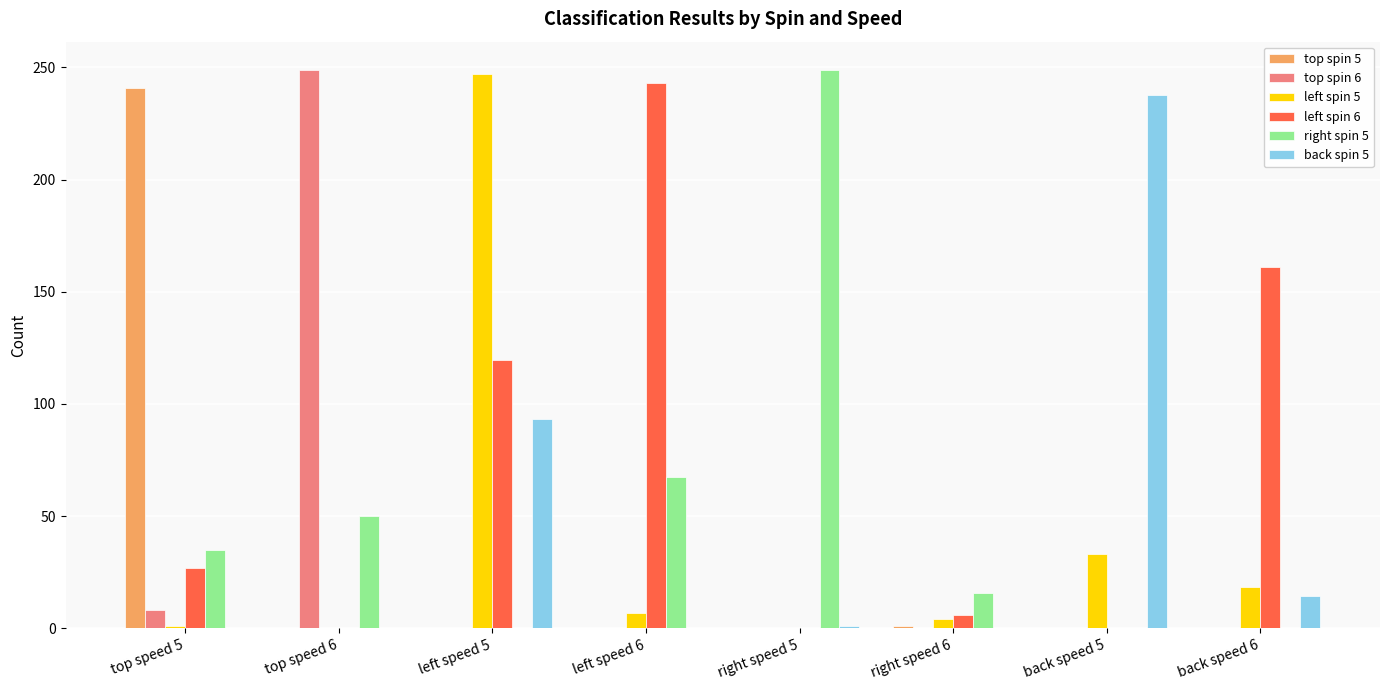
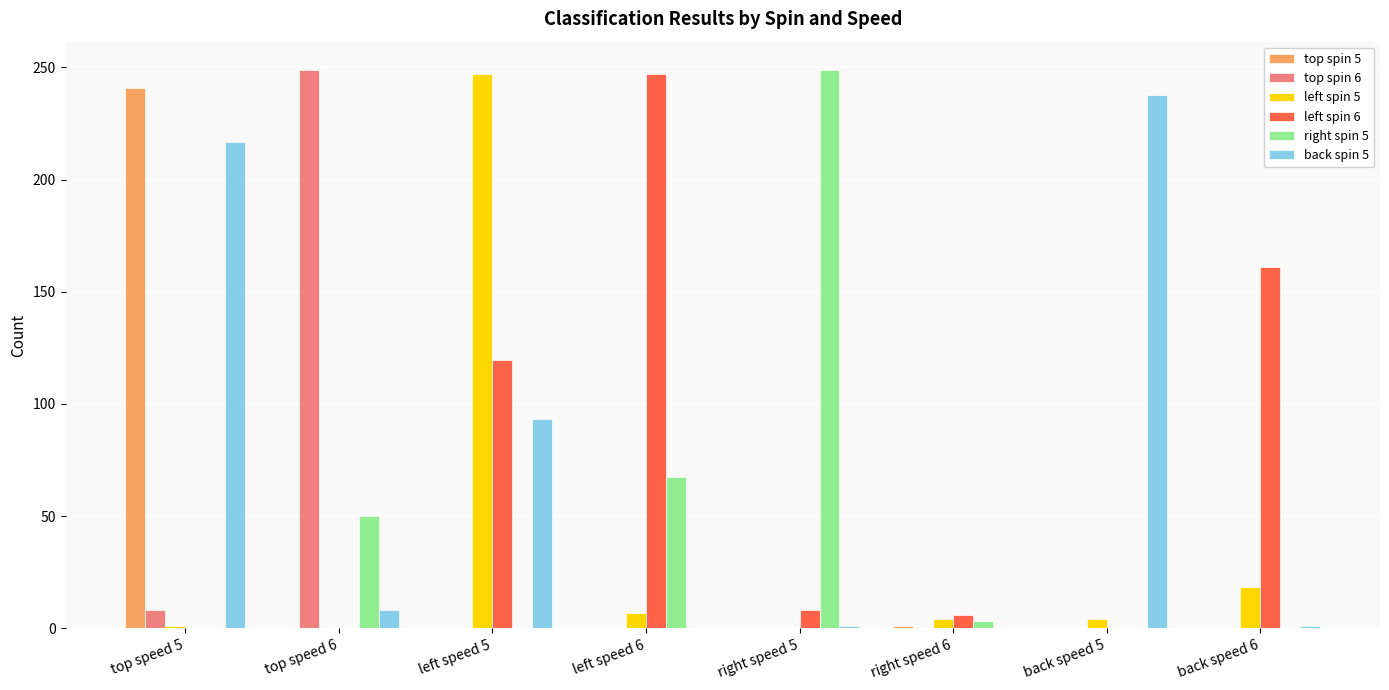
  {
    "left spin 5": {
      "top speed 6": 0,
      "left speed 5": 247,
      "left speed 6": 7,
      "right speed 5": 0,
      "right speed 6": 4,
-     "back speed 5": 33,
+     "back speed 5": 4,
      "back speed 6": 19
    },
    "left spin 6": {
-     "top speed 5": 27,
+     "top speed 5": 0,
      "top speed 6": 0,
      "left speed 5": 120,
-     "left speed 6": 243,
-     "right speed 5": 0,
+     "left speed 6": 247,
+     "right speed 5": 8,
      "right speed 6": 6,
      "back speed 5": 0,
      "back speed 6": 161
    },
    "right spin 5": {
-     "top speed 5": 35,
+     "top speed 5": 0,
      "top speed 6": 50,
      "left speed 5": 0,
      "left speed 6": 67,
      "right speed 5": 249,
-     "right speed 6": 16,
+     "right speed 6": 3,
      "back speed 5": 0,
      "back speed 6": 0
    },
    "back spin 5": {
-     "top speed 5": 0,
-     "top speed 6": 0,
+     "top speed 5": 217,
+     "top speed 6": 8,
      "left speed 5": 93,
      "left speed 6": 0,
      "right speed 6": 0,
      "back speed 5": 238,
-     "back speed 6": 14
+     "back speed 6": 1
    }
  }
